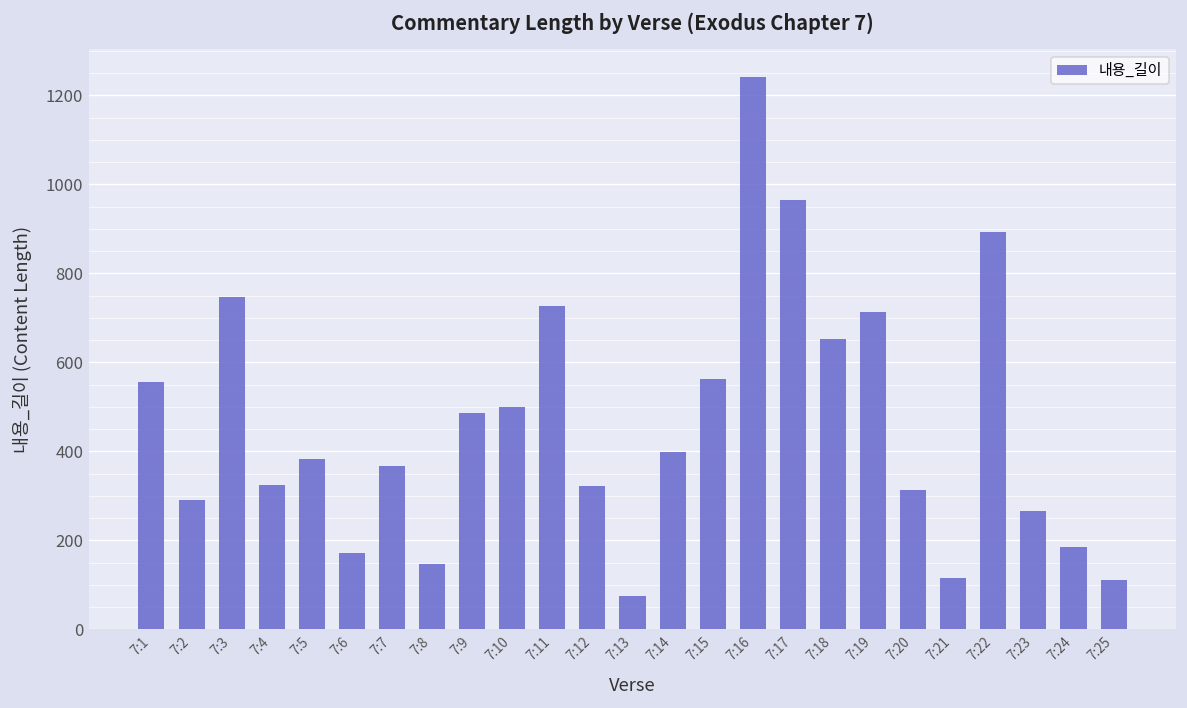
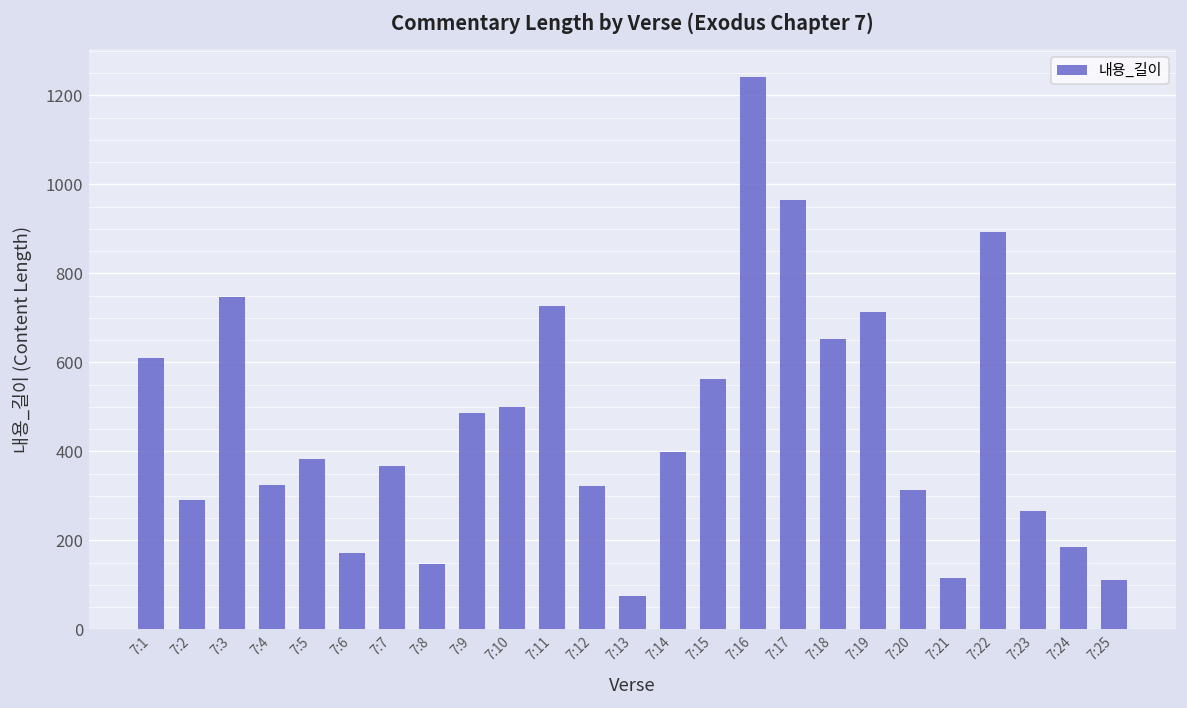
  {
-   "7:1": 560,
+   "7:1": 610,
    "7:2": 290,
    "7:3": 750,
    "7:4": 330,
    "7:5": 380,
    "7:6": 170,
    "7:7": 370,
    "7:8": 150,
    "7:9": 490,
    "7:10": 500,
    "7:11": 730,
    "7:12": 320,
    "7:13": 80,
    "7:14": 400,
    "7:15": 560,
    "7:16": 1240,
    "7:17": 960,
    "7:18": 650,
    "7:19": 710,
    "7:20": 310,
    "7:21": 120,
    "7:22": 890,
    "7:23": 270,
    "7:24": 190,
    "7:25": 110
  }
